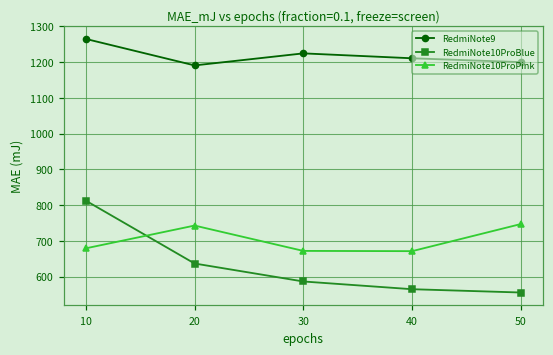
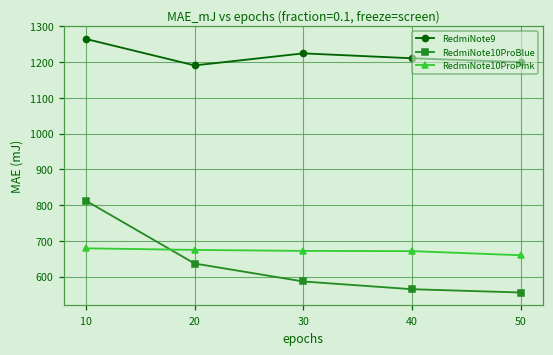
  {
    "RedmiNote9": {
      "10": 1260,
      "20": 1190,
      "30": 1220,
      "40": 1210
    },
    "RedmiNote10ProBlue": {
      "10": 810,
      "20": 640,
      "30": 590,
      "40": 560,
      "50": 560
    },
    "RedmiNote10ProPink": {
      "10": 680,
-     "20": 740,
+     "20": 670,
      "30": 670,
      "40": 670,
-     "50": 750
+     "50": 660
    }
  }
